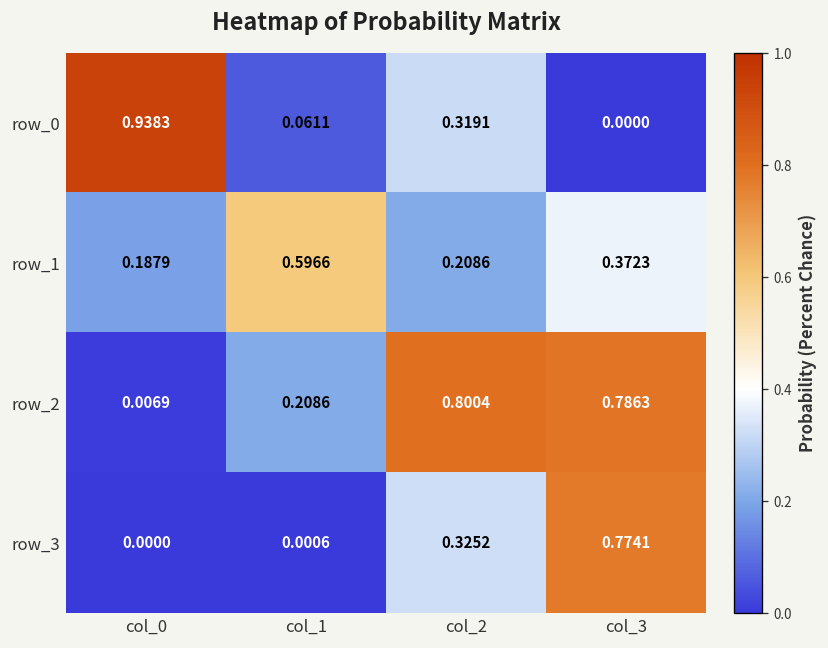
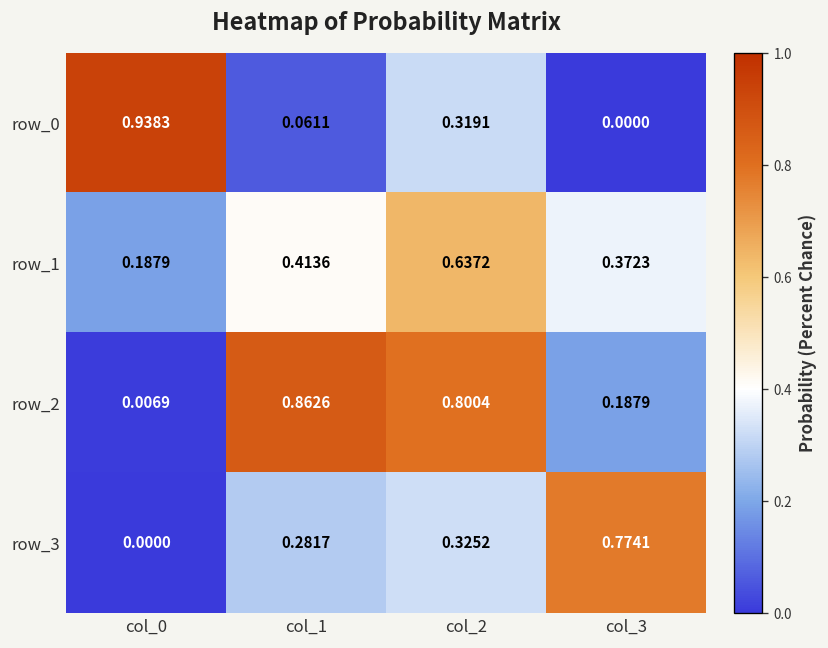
  {
    "row_0": {
      "col_0": 0.9383,
      "col_1": 0.0611,
      "col_2": 0.3191,
      "col_3": 0.0000
    },
    "row_1": {
      "col_0": 0.1879,
-     "col_1": 0.5966,
-     "col_2": 0.2086,
+     "col_1": 0.4136,
+     "col_2": 0.6372,
      "col_3": 0.3723
    },
    "row_2": {
      "col_0": 0.0069,
-     "col_1": 0.2086,
+     "col_1": 0.8626,
      "col_2": 0.8004,
-     "col_3": 0.7863
+     "col_3": 0.1879
    },
    "row_3": {
      "col_0": 0.0000,
-     "col_1": 0.0006,
+     "col_1": 0.2817,
      "col_2": 0.3252,
      "col_3": 0.7741
    }
  }
